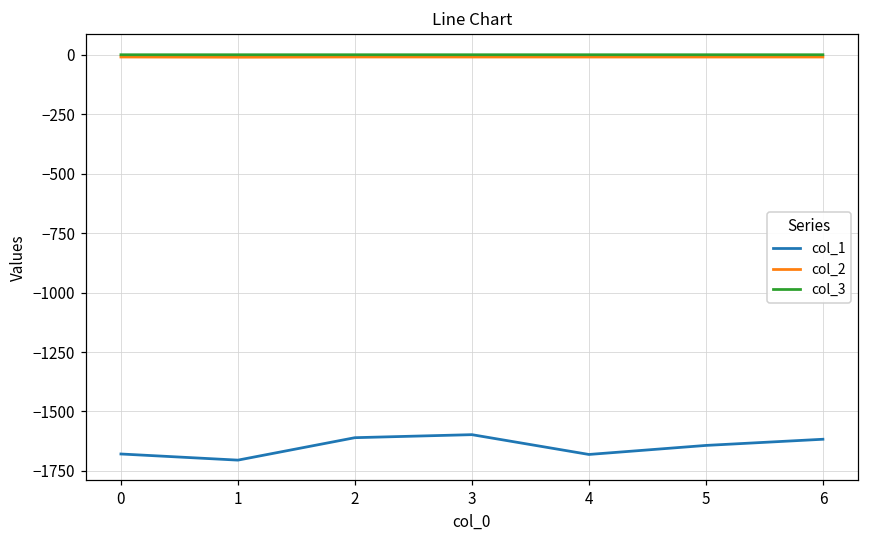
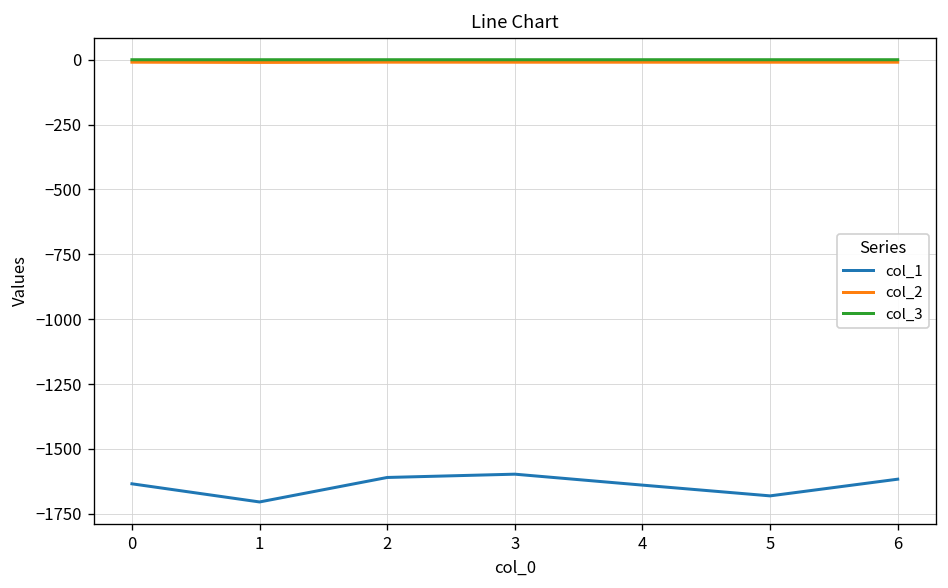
  {
    "col_1": {
-     "0": -1680,
+     "0": -1630,
      "1": -1700,
      "2": -1610,
      "3": -1600,
-     "4": -1680,
-     "5": -1640,
+     "4": -1640,
+     "5": -1680,
      "6": -1620
    }
  }
